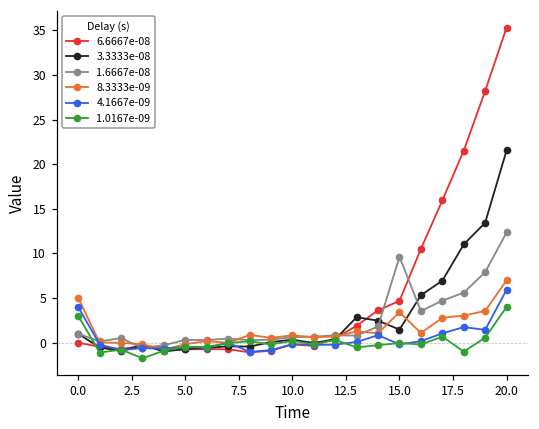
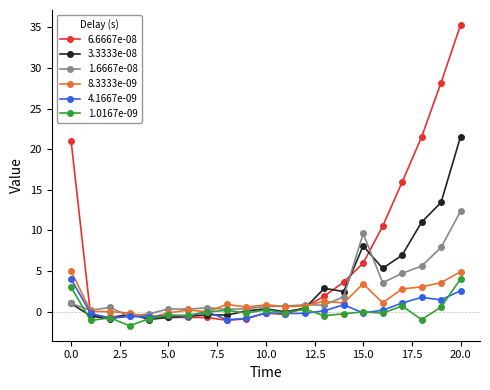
  {
    "6.6667e-08": {
-     "0.0": 0,
-     "15.0": 5,
+     "0.0": 21,
+     "15.0": 6,
      "20.0": 35
    },
    "3.3333e-08": {
-     "15.0": 1,
+     "15.0": 8,
      "20.0": 22
    },
    "1.6667e-08": {
      "5.0": 0,
      "15.0": 10,
      "20.0": 12
    },
    "8.3333e-09": {
      "0.0": 5,
      "15.0": 3,
-     "20.0": 7
+     "20.0": 5
    },
    "4.1667e-09": {
      "0.0": 4,
-     "20.0": 6
+     "20.0": 3
    },
    "1.0167e-09": {
      "0.0": 3,
      "20.0": 4
    }
  }
